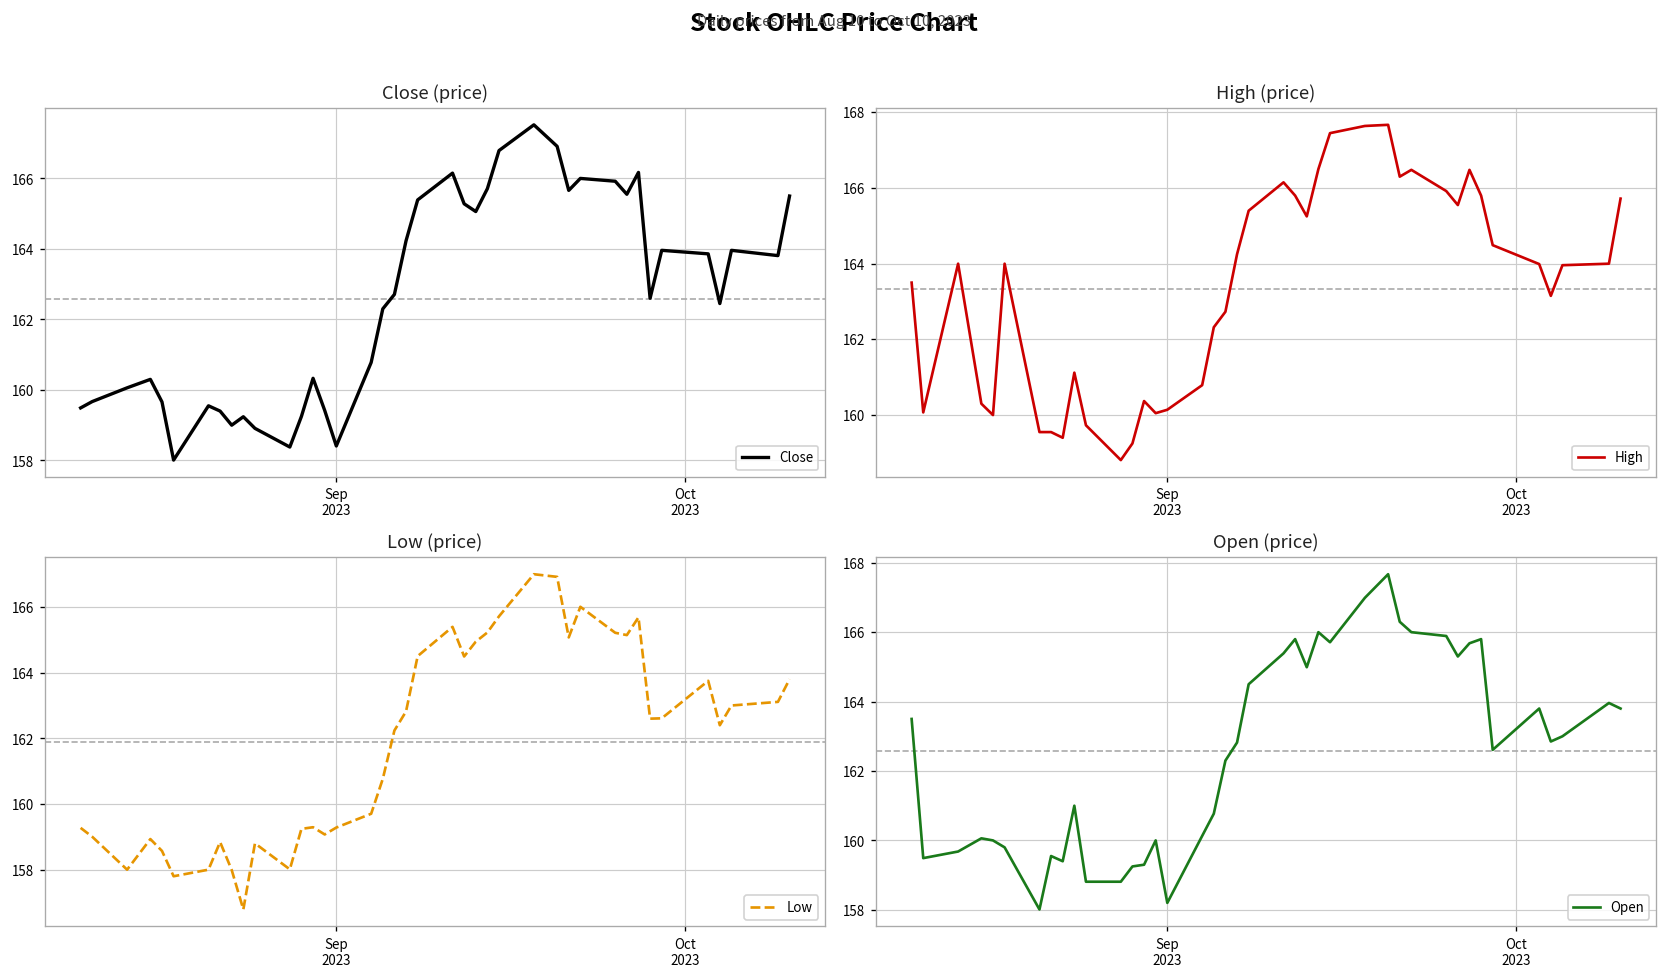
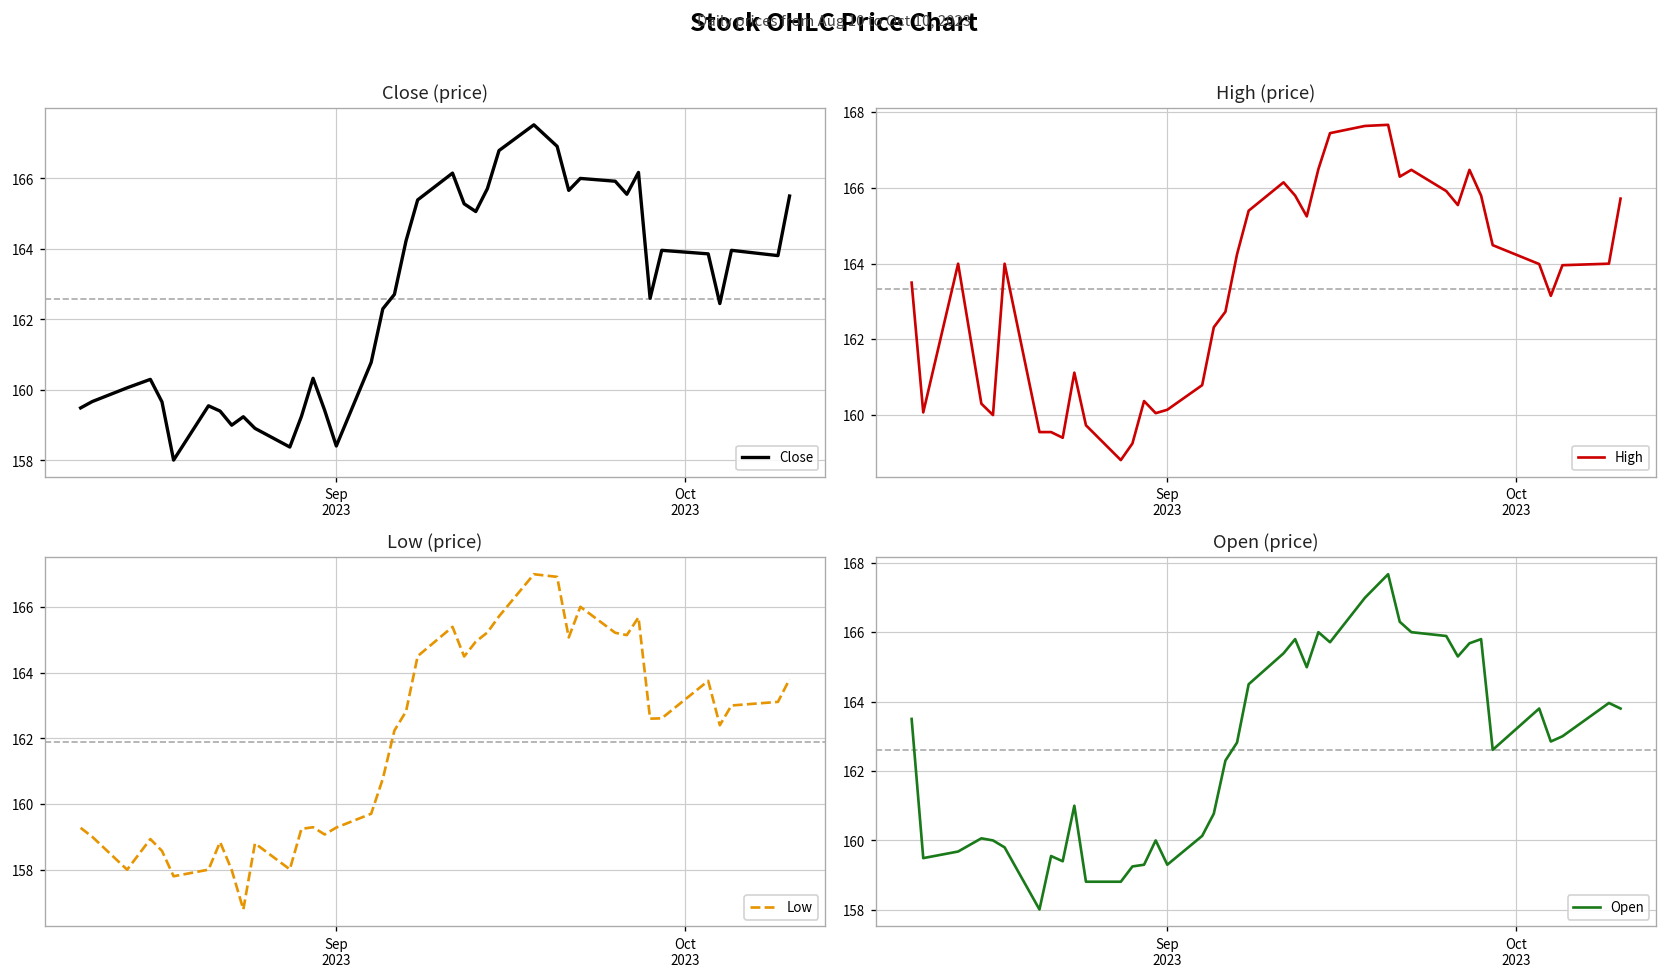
  {
    "Close (price)": {
      "Sep 2023": 158.4
    },
    "High (price)": {
      "Sep 2023": 160.1
    },
    "Low (price)": {
      "Sep 2023": 159.3
    },
    "Open (price)": {
-     "Sep 2023": 158.2
+     "Sep 2023": 159.3
    }
  }
